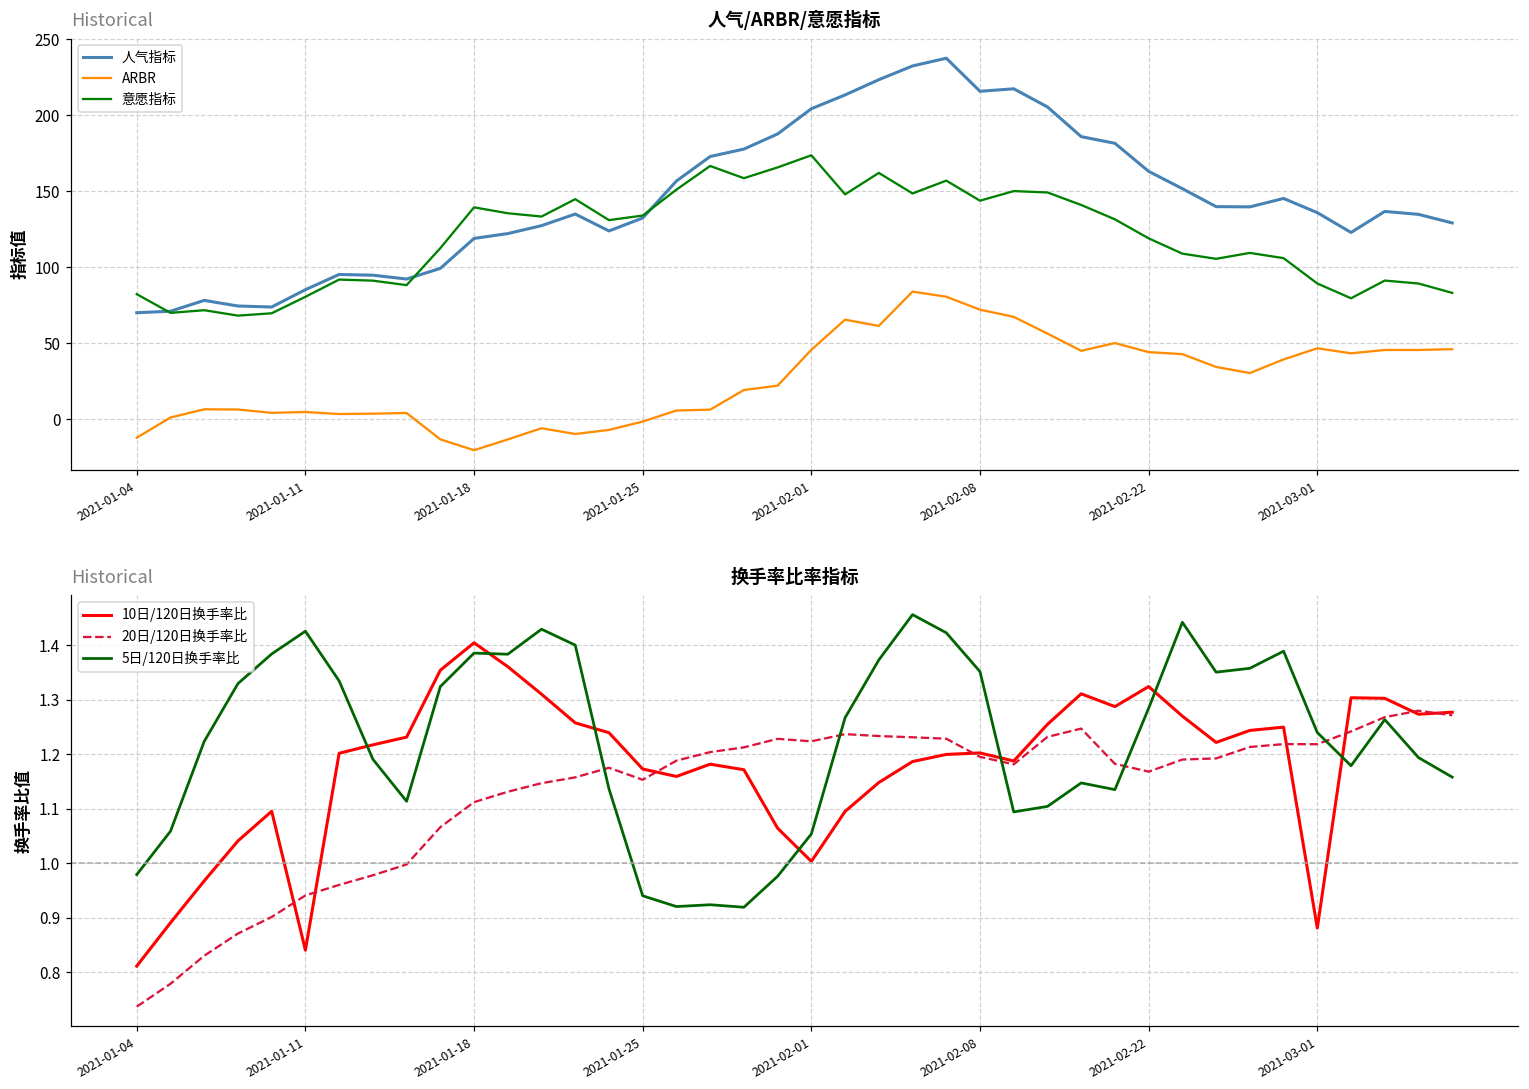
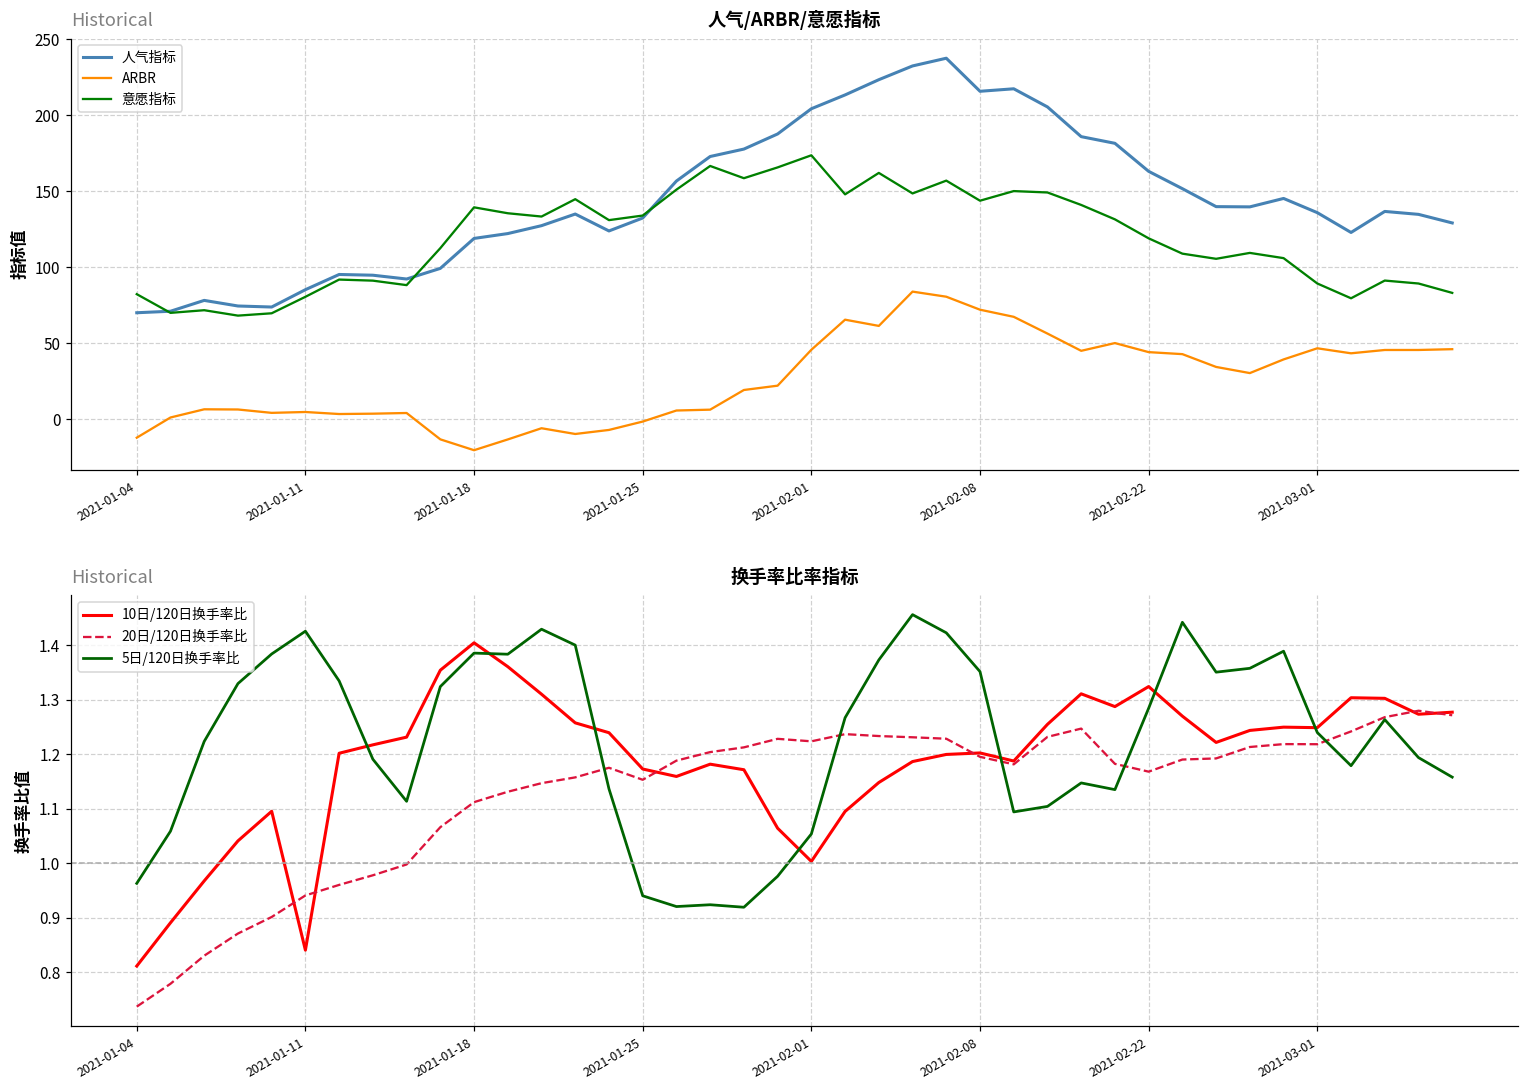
  {
    "人气/ARBR/意愿指标": {
      "人气指标": {
        "2021-01-04": 70,
        "2021-01-11": 85,
        "2021-01-18": 119,
        "2021-02-01": 204,
        "2021-02-08": 216,
        "2021-02-22": 163,
        "2021-03-01": 136
      },
      "ARBR": {
        "2021-01-04": -12,
        "2021-01-11": 5,
        "2021-01-18": -20,
        "2021-01-25": -2,
        "2021-02-01": 46,
        "2021-02-08": 72,
        "2021-02-22": 44,
        "2021-03-01": 47
      },
      "意愿指标": {
        "2021-01-04": 82,
        "2021-01-11": 81,
        "2021-01-18": 139,
        "2021-02-01": 174,
        "2021-02-08": 144,
        "2021-02-22": 119,
        "2021-03-01": 89
      }
    },
    "换手率比率指标": {
      "10日/120日换手率比": {
        "2021-01-04": 0.81,
        "2021-01-11": 0.84,
        "2021-01-18": 1.40,
        "2021-01-25": 1.17,
        "2021-02-01": 1.00,
        "2021-02-08": 1.20,
        "2021-02-22": 1.32,
-       "2021-03-01": 0.88
+       "2021-03-01": 1.25
      },
      "20日/120日换手率比": {
        "2021-01-04": 0.74,
        "2021-01-11": 0.94,
        "2021-01-18": 1.11,
        "2021-01-25": 1.15,
        "2021-02-01": 1.22,
        "2021-02-08": 1.20,
        "2021-02-22": 1.17,
        "2021-03-01": 1.22
      },
      "5日/120日换手率比": {
-       "2021-01-04": 0.98,
+       "2021-01-04": 0.96,
        "2021-01-11": 1.43,
        "2021-01-18": 1.39,
        "2021-01-25": 0.94,
        "2021-02-01": 1.05,
        "2021-02-08": 1.35,
        "2021-02-22": 1.28,
        "2021-03-01": 1.24
      }
    }
  }
